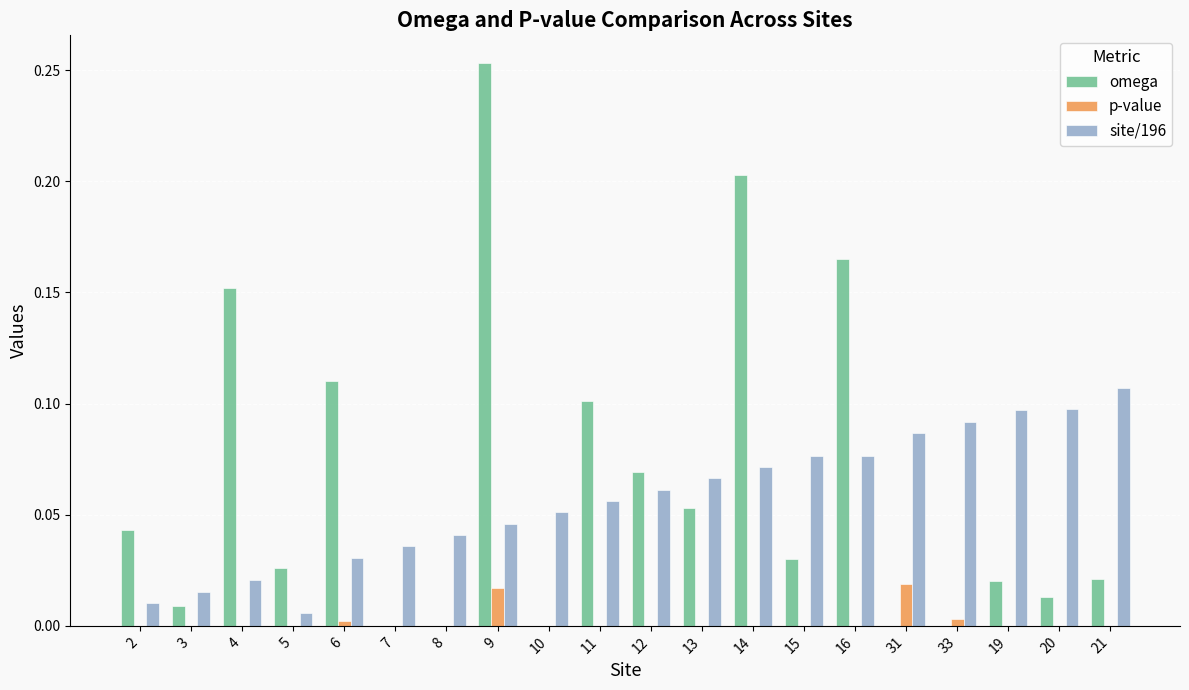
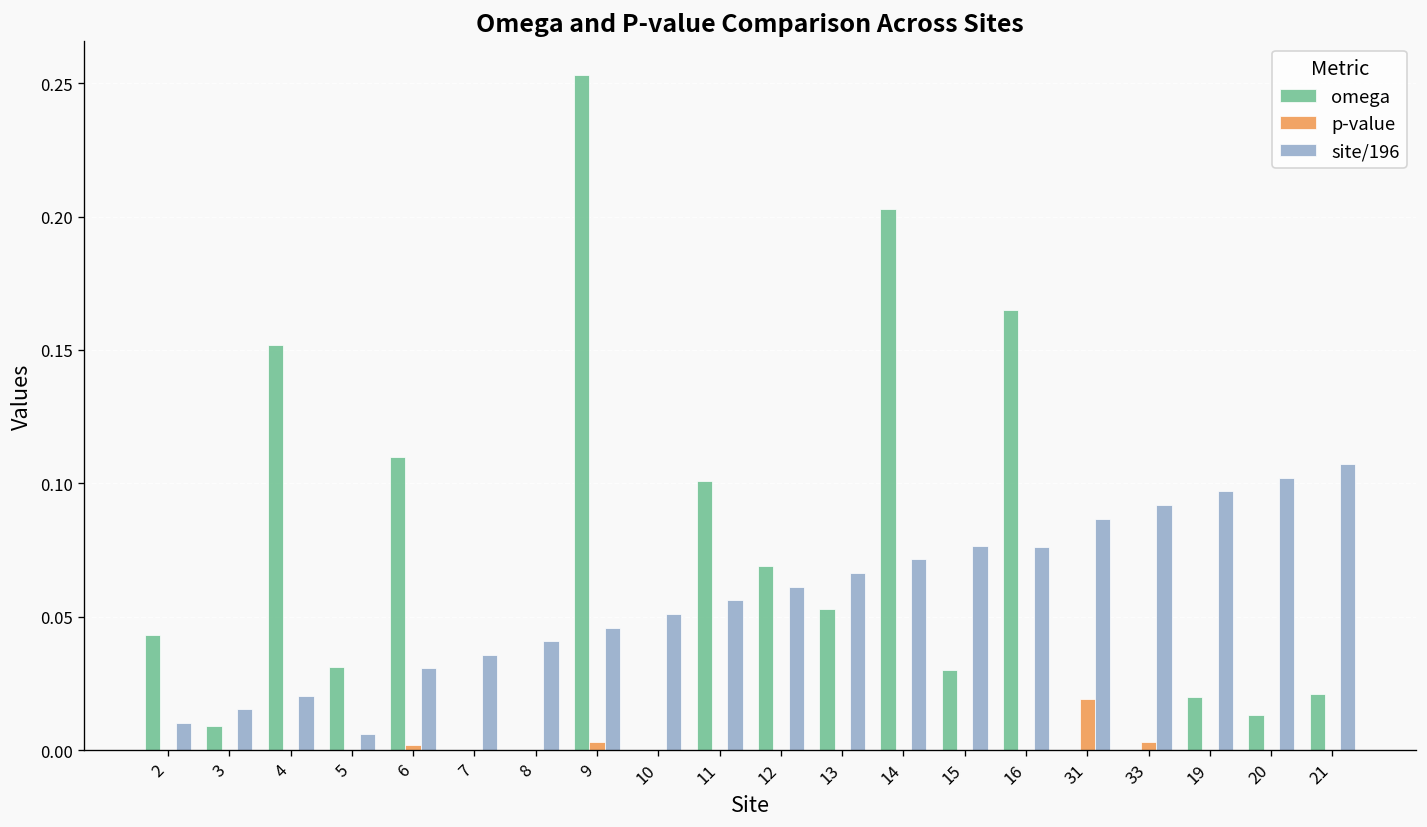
  {
    "omega": {
      "2": 0.043,
      "3": 0.009,
      "4": 0.152,
-     "5": 0.026,
+     "5": 0.031,
      "6": 0.110,
      "7": 0.000,
      "8": 0.000,
      "9": 0.253,
      "10": 0.000,
      "11": 0.101,
      "12": 0.069,
      "13": 0.053,
      "14": 0.203,
      "15": 0.030,
      "16": 0.165,
      "31": 0.000,
      "33": 0.000,
      "19": 0.020,
      "20": 0.013,
      "21": 0.021
    },
    "p-value": {
      "2": 0.000,
      "3": 0.000,
      "4": 0.000,
      "5": 0.000,
      "6": 0.002,
      "7": 0.000,
      "8": 0.000,
-     "9": 0.017,
+     "9": 0.003,
      "10": 0.000,
      "11": 0.000,
      "12": 0.000,
      "13": 0.000,
      "14": 0.000,
      "15": 0.000,
      "16": 0.000,
      "31": 0.019,
      "33": 0.003,
      "19": 0.000,
      "20": 0.000,
      "21": 0.000
    },
    "site/196": {
      "2": 0.010,
      "3": 0.015,
      "4": 0.020,
      "5": 0.006,
      "6": 0.031,
      "7": 0.036,
      "8": 0.041,
      "9": 0.046,
      "10": 0.051,
      "11": 0.056,
      "12": 0.061,
      "13": 0.066,
      "14": 0.071,
      "15": 0.077,
      "16": 0.076,
      "31": 0.087,
      "33": 0.092,
      "19": 0.097,
-     "20": 0.098,
+     "20": 0.102,
      "21": 0.107
    }
  }
